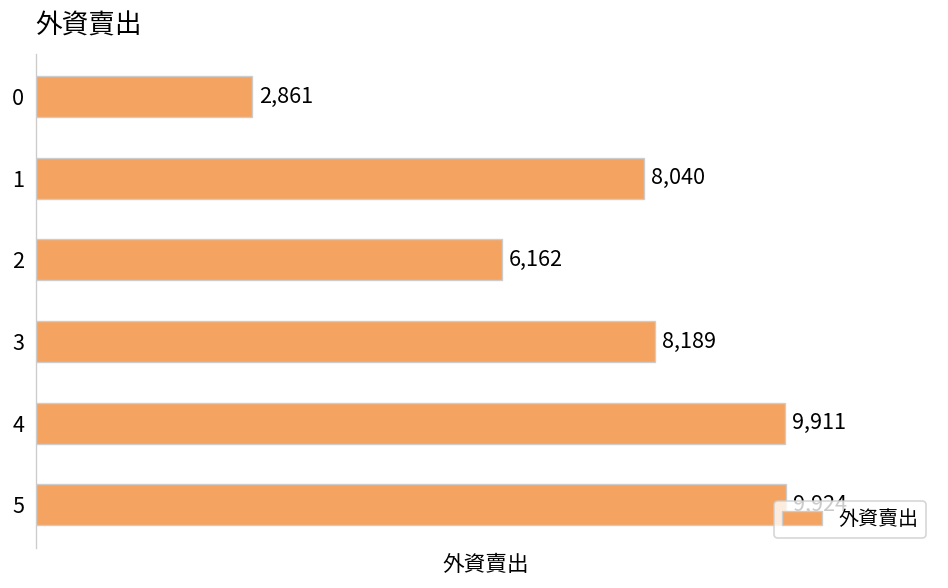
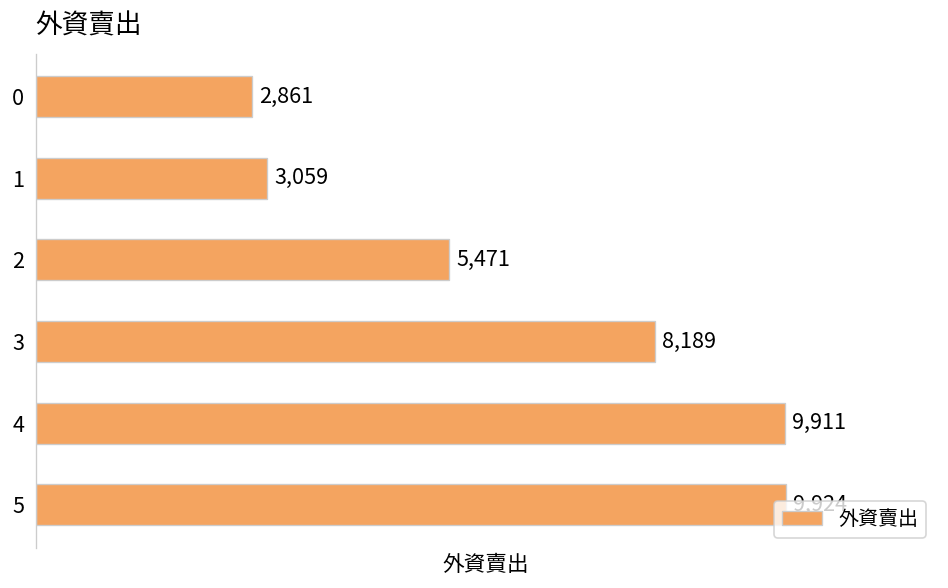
  {
    "0": "2,861",
-   "1": "8,040",
-   "2": "6,162",
+   "1": "3,059",
+   "2": "5,471",
    "3": "8,189",
    "4": "9,911"
  }
